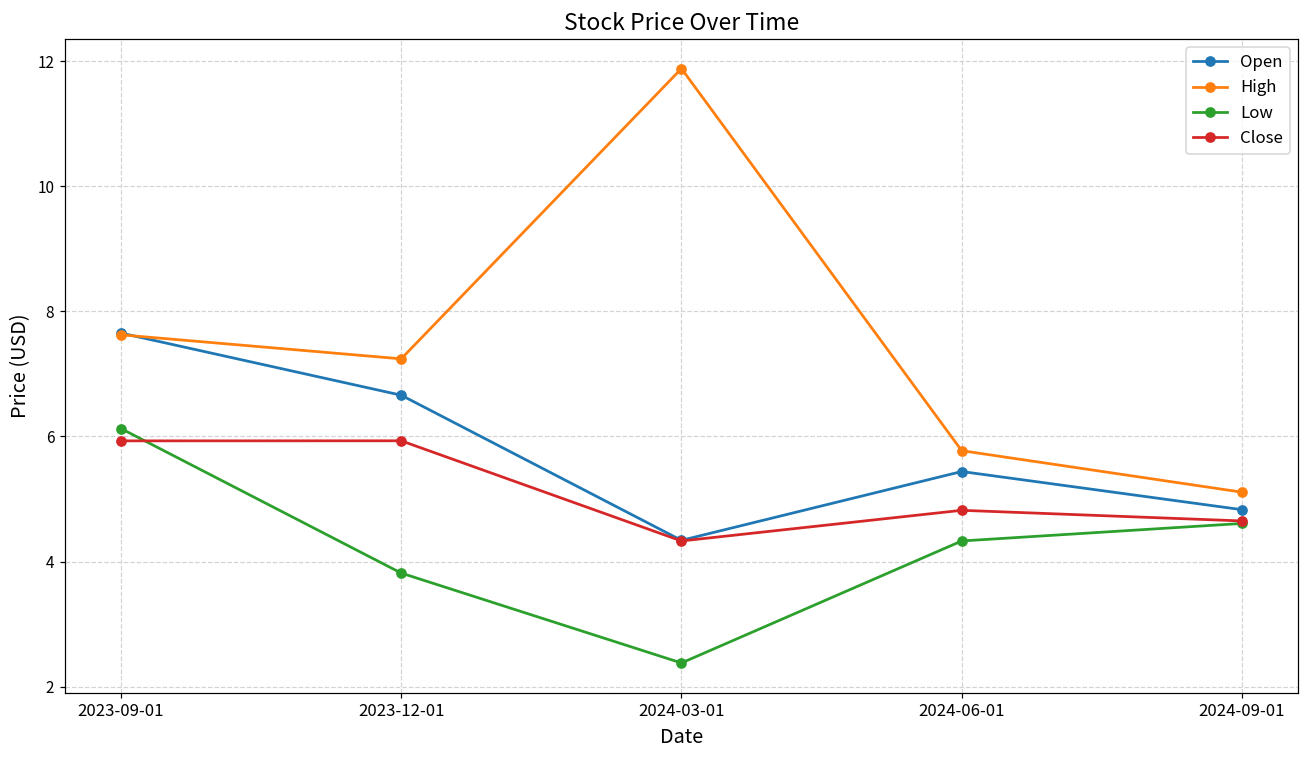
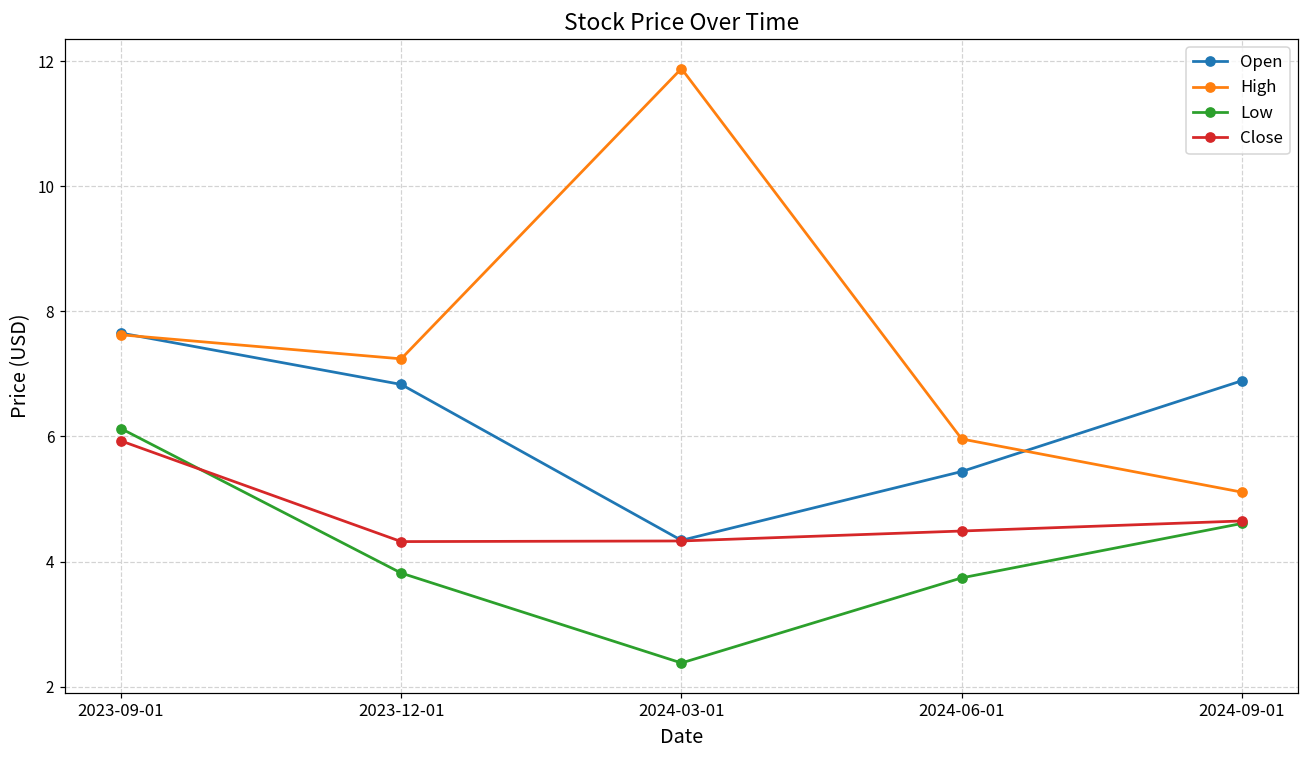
  {
    "Open": {
-     "2023-12-01": 6.7,
+     "2023-12-01": 6.8,
      "2024-06-01": 5.4,
-     "2024-09-01": 4.8
+     "2024-09-01": 6.9
    },
    "High": {
      "2023-12-01": 7.2,
      "2024-03-01": 11.9,
-     "2024-06-01": 5.8,
+     "2024-06-01": 6.0,
      "2024-09-01": 5.1
    },
    "Low": {
      "2023-09-01": 6.1,
      "2023-12-01": 3.8,
      "2024-03-01": 2.4,
-     "2024-06-01": 4.3
+     "2024-06-01": 3.7
    },
    "Close": {
      "2023-09-01": 5.9,
-     "2023-12-01": 5.9,
-     "2024-06-01": 4.8
+     "2023-12-01": 4.3,
+     "2024-06-01": 4.5
    }
  }
